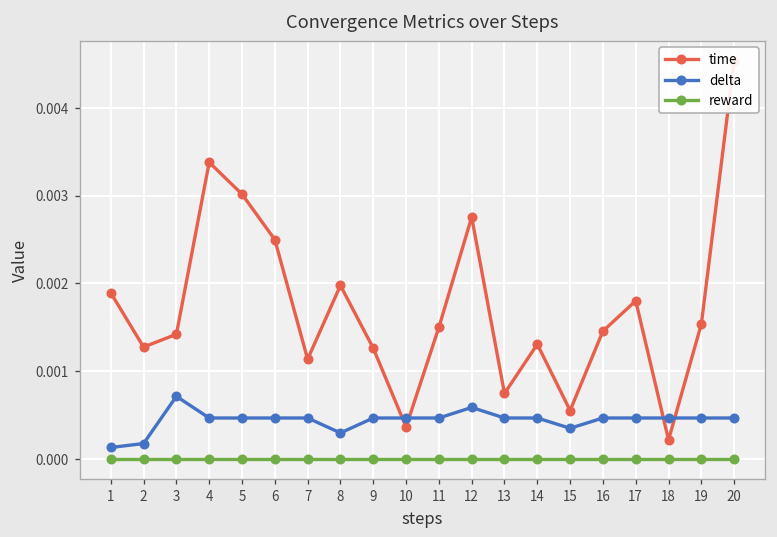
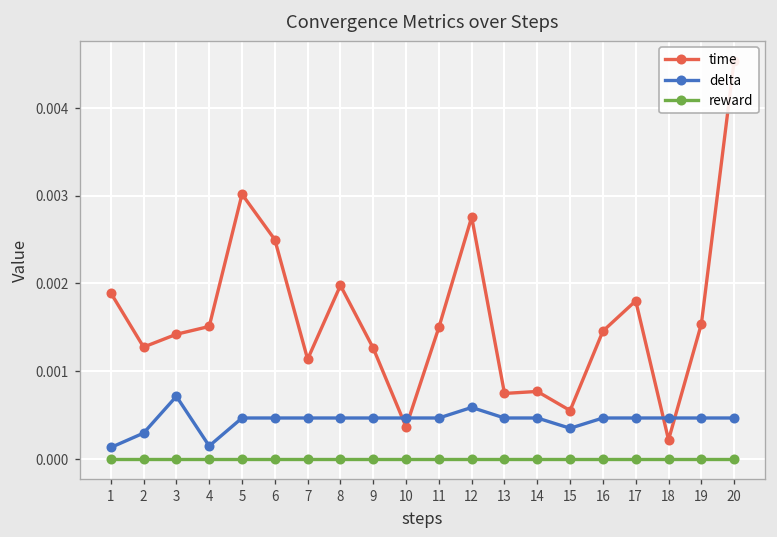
  {
    "time": {
      "1": 0.0019,
      "2": 0.0013,
      "3": 0.0014,
-     "4": 0.0034,
+     "4": 0.0015,
      "5": 0.0030,
      "6": 0.0025,
      "7": 0.0011,
      "8": 0.0020,
      "9": 0.0013,
      "10": 0.0004,
      "11": 0.0015,
      "12": 0.0028,
      "13": 0.0007,
-     "14": 0.0013,
+     "14": 0.0008,
      "15": 0.0005,
      "16": 0.0015,
      "17": 0.0018,
      "18": 0.0002,
      "19": 0.0015
    },
    "delta": {
      "1": 0.0001,
-     "2": 0.0002,
+     "2": 0.0003,
      "3": 0.0007,
-     "4": 0.0005,
+     "4": 0.0001,
      "5": 0.0005,
      "6": 0.0005,
      "7": 0.0005,
-     "8": 0.0003,
+     "8": 0.0005,
      "9": 0.0005,
      "10": 0.0005,
      "11": 0.0005,
      "12": 0.0006,
      "13": 0.0005,
      "14": 0.0005,
      "15": 0.0003,
      "16": 0.0005,
      "17": 0.0005,
      "18": 0.0005,
      "19": 0.0005,
      "20": 0.0005
    },
    "reward": {
      "1": 0.0000,
      "2": 0.0000,
      "3": 0.0000,
      "4": 0.0000,
      "5": 0.0000,
      "6": 0.0000,
      "7": 0.0000,
      "8": 0.0000,
      "9": 0.0000,
      "10": 0.0000,
      "11": 0.0000,
      "12": 0.0000,
      "13": 0.0000,
      "14": 0.0000,
      "15": 0.0000,
      "16": 0.0000,
      "17": 0.0000,
      "18": 0.0000,
      "19": 0.0000,
      "20": 0.0000
    }
  }
